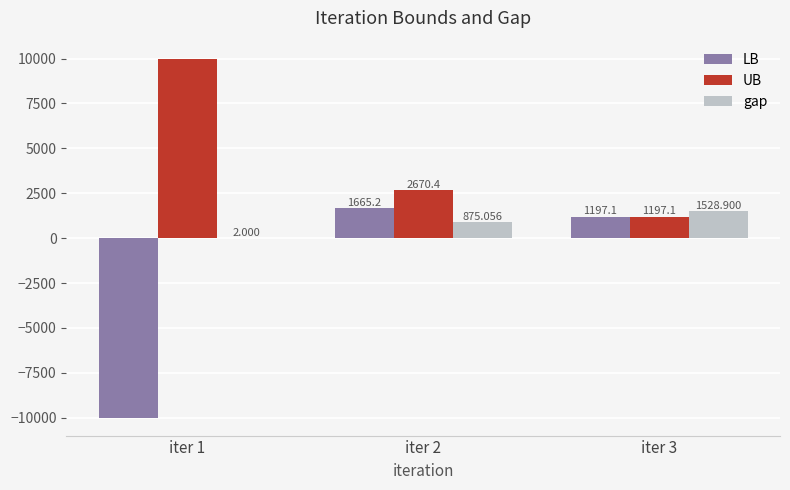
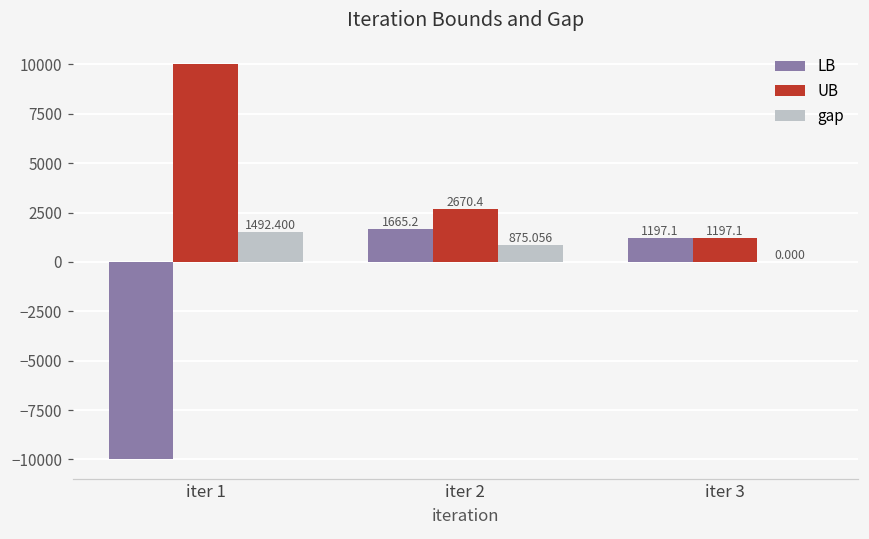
  {
    "LB": {
      "iter 2": 1665.2,
      "iter 3": 1197.1
    },
    "UB": {
      "iter 2": 2670.4,
      "iter 3": 1197.1
    },
    "gap": {
-     "iter 1": 2.000,
+     "iter 1": 1492.400,
      "iter 2": 875.056,
-     "iter 3": 1528.900
+     "iter 3": 0.000
    }
  }
